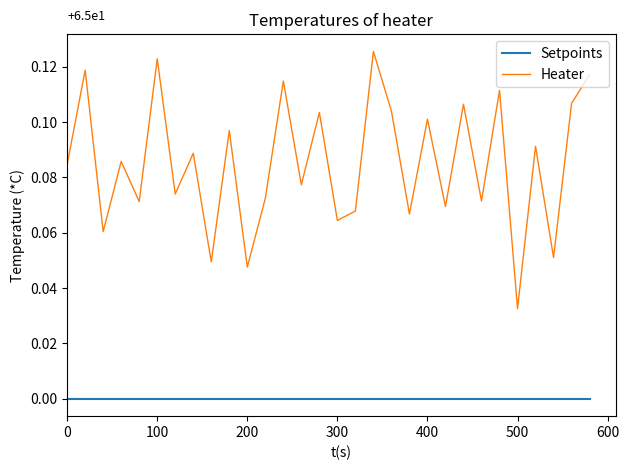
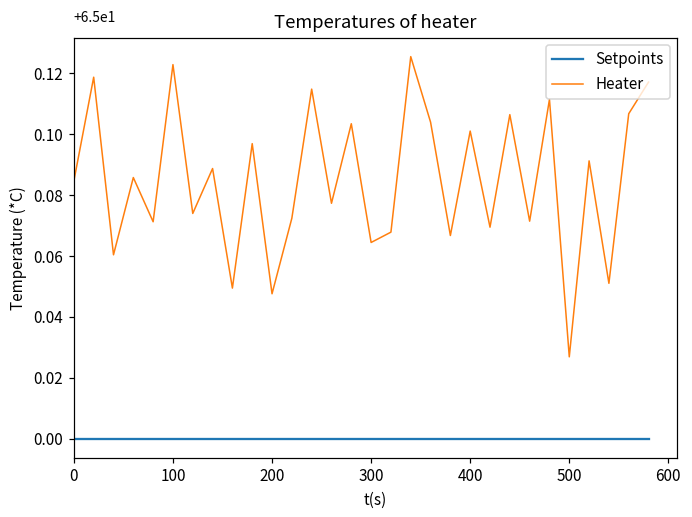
  {
    "Setpoints": {
      "0": 0.000,
      "100": 0.000,
      "200": 0.000,
      "300": 0.000,
      "400": 0.000,
      "500": 0.000
    },
    "Heater": {
      "0": 0.085,
      "100": 0.123,
      "200": 0.048,
      "300": 0.064,
      "400": 0.101,
-     "500": 0.033
+     "500": 0.027
    }
  }
